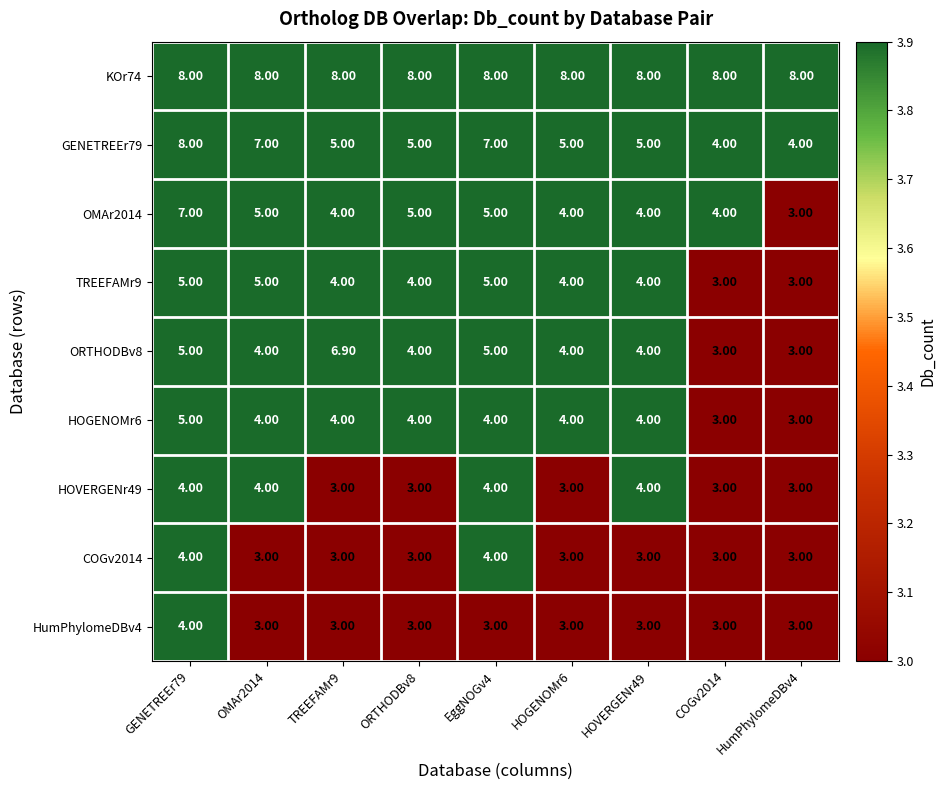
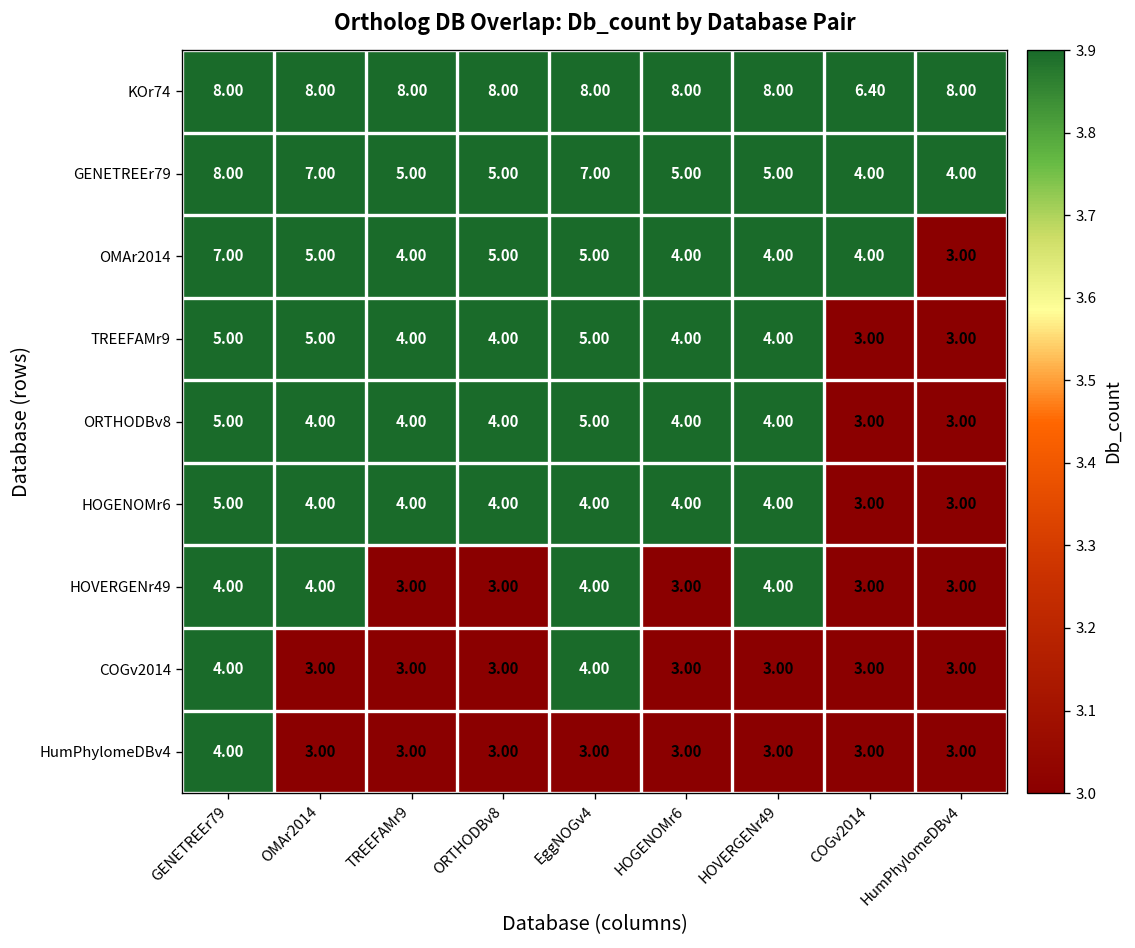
  {
    "KOr74": {
      "GENETREEr79": 8.00,
      "OMAr2014": 8.00,
      "TREEFAMr9": 8.00,
      "ORTHODBv8": 8.00,
      "EggNOGv4": 8.00,
      "HOGENOMr6": 8.00,
      "HOVERGENr49": 8.00,
-     "COGv2014": 8.00,
+     "COGv2014": 6.40,
      "HumPhylomeDBv4": 8.00
    },
    "GENETREEr79": {
      "GENETREEr79": 8.00,
      "OMAr2014": 7.00,
      "TREEFAMr9": 5.00,
      "ORTHODBv8": 5.00,
      "EggNOGv4": 7.00,
      "HOGENOMr6": 5.00,
      "HOVERGENr49": 5.00,
      "COGv2014": 4.00,
      "HumPhylomeDBv4": 4.00
    },
    "OMAr2014": {
      "GENETREEr79": 7.00,
      "OMAr2014": 5.00,
      "TREEFAMr9": 4.00,
      "ORTHODBv8": 5.00,
      "EggNOGv4": 5.00,
      "HOGENOMr6": 4.00,
      "HOVERGENr49": 4.00,
      "COGv2014": 4.00,
      "HumPhylomeDBv4": 3.00
    },
    "TREEFAMr9": {
      "GENETREEr79": 5.00,
      "OMAr2014": 5.00,
      "TREEFAMr9": 4.00,
      "ORTHODBv8": 4.00,
      "EggNOGv4": 5.00,
      "HOGENOMr6": 4.00,
      "HOVERGENr49": 4.00,
      "COGv2014": 3.00,
      "HumPhylomeDBv4": 3.00
    },
    "ORTHODBv8": {
      "GENETREEr79": 5.00,
      "OMAr2014": 4.00,
-     "TREEFAMr9": 6.90,
+     "TREEFAMr9": 4.00,
      "ORTHODBv8": 4.00,
      "EggNOGv4": 5.00,
      "HOGENOMr6": 4.00,
      "HOVERGENr49": 4.00,
      "COGv2014": 3.00,
      "HumPhylomeDBv4": 3.00
    },
    "HOGENOMr6": {
      "GENETREEr79": 5.00,
      "OMAr2014": 4.00,
      "TREEFAMr9": 4.00,
      "ORTHODBv8": 4.00,
      "EggNOGv4": 4.00,
      "HOGENOMr6": 4.00,
      "HOVERGENr49": 4.00,
      "COGv2014": 3.00,
      "HumPhylomeDBv4": 3.00
    },
    "HOVERGENr49": {
      "GENETREEr79": 4.00,
      "OMAr2014": 4.00,
      "TREEFAMr9": 3.00,
      "ORTHODBv8": 3.00,
      "EggNOGv4": 4.00,
      "HOGENOMr6": 3.00,
      "HOVERGENr49": 4.00,
      "COGv2014": 3.00,
      "HumPhylomeDBv4": 3.00
    },
    "COGv2014": {
      "GENETREEr79": 4.00,
      "OMAr2014": 3.00,
      "TREEFAMr9": 3.00,
      "ORTHODBv8": 3.00,
      "EggNOGv4": 4.00,
      "HOGENOMr6": 3.00,
      "HOVERGENr49": 3.00,
      "COGv2014": 3.00,
      "HumPhylomeDBv4": 3.00
    },
    "HumPhylomeDBv4": {
      "GENETREEr79": 4.00,
      "OMAr2014": 3.00,
      "TREEFAMr9": 3.00,
      "ORTHODBv8": 3.00,
      "EggNOGv4": 3.00,
      "HOGENOMr6": 3.00,
      "HOVERGENr49": 3.00,
      "COGv2014": 3.00,
      "HumPhylomeDBv4": 3.00
    }
  }
